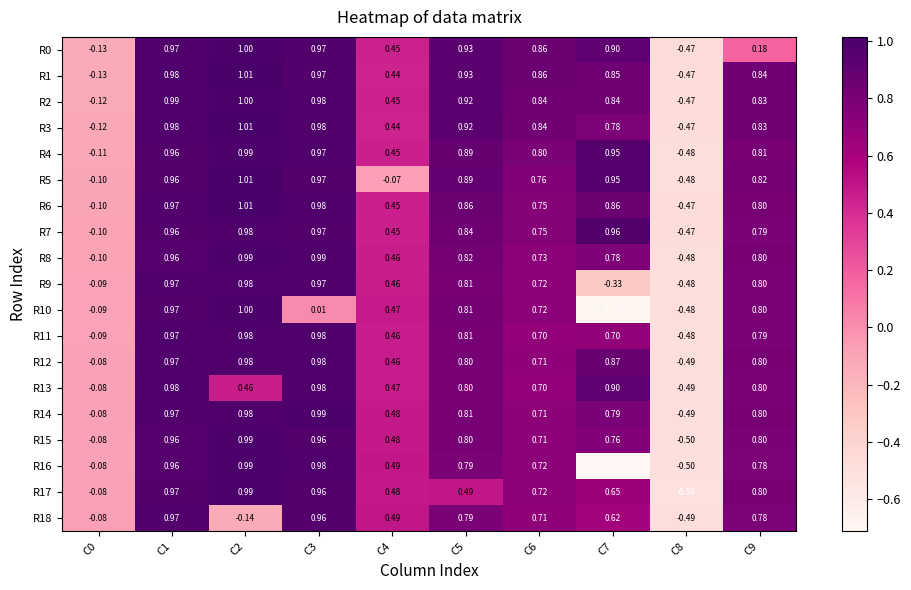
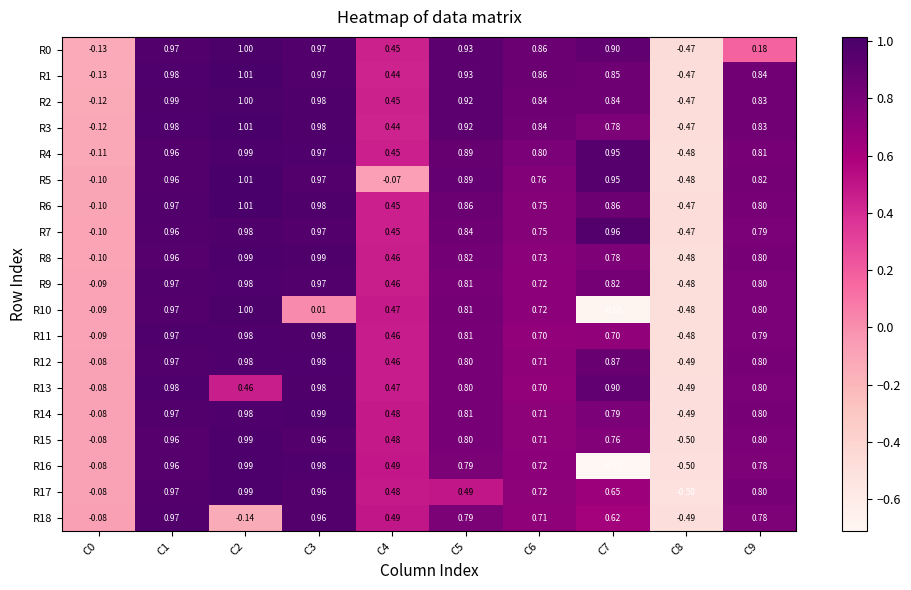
  {
    "R0": {
      "C0": -0.13,
      "C1": 0.97,
      "C2": 1.00,
      "C3": 0.97,
      "C4": 0.45,
      "C5": 0.93,
      "C6": 0.86,
      "C7": 0.90,
      "C8": -0.47,
      "C9": 0.18
    },
    "R1": {
      "C0": -0.13,
      "C1": 0.98,
      "C2": 1.01,
      "C3": 0.97,
      "C4": 0.44,
      "C5": 0.93,
      "C6": 0.86,
      "C7": 0.85,
      "C8": -0.47,
      "C9": 0.84
    },
    "R2": {
      "C0": -0.12,
      "C1": 0.99,
      "C2": 1.00,
      "C3": 0.98,
      "C4": 0.45,
      "C5": 0.92,
      "C6": 0.84,
      "C7": 0.84,
      "C8": -0.47,
      "C9": 0.83
    },
    "R3": {
      "C0": -0.12,
      "C1": 0.98,
      "C2": 1.01,
      "C3": 0.98,
      "C4": 0.44,
      "C5": 0.92,
      "C6": 0.84,
      "C7": 0.78,
      "C8": -0.47,
      "C9": 0.83
    },
    "R4": {
      "C0": -0.11,
      "C1": 0.96,
      "C2": 0.99,
      "C3": 0.97,
      "C4": 0.45,
      "C5": 0.89,
      "C6": 0.80,
      "C7": 0.95,
      "C8": -0.48,
      "C9": 0.81
    },
    "R5": {
      "C0": -0.10,
      "C1": 0.96,
      "C2": 1.01,
      "C3": 0.97,
      "C4": -0.07,
      "C5": 0.89,
      "C6": 0.76,
      "C7": 0.95,
      "C8": -0.48,
      "C9": 0.82
    },
    "R6": {
      "C0": -0.10,
      "C1": 0.97,
      "C2": 1.01,
      "C3": 0.98,
      "C4": 0.45,
      "C5": 0.86,
      "C6": 0.75,
      "C7": 0.86,
      "C8": -0.47,
      "C9": 0.80
    },
    "R7": {
      "C0": -0.10,
      "C1": 0.96,
      "C2": 0.98,
      "C3": 0.97,
      "C4": 0.45,
      "C5": 0.84,
      "C6": 0.75,
      "C7": 0.96,
      "C8": -0.47,
      "C9": 0.79
    },
    "R8": {
      "C0": -0.10,
      "C1": 0.96,
      "C2": 0.99,
      "C3": 0.99,
      "C4": 0.46,
      "C5": 0.82,
      "C6": 0.73,
      "C7": 0.78,
      "C8": -0.48,
      "C9": 0.80
    },
    "R9": {
      "C0": -0.09,
      "C1": 0.97,
      "C2": 0.98,
      "C3": 0.97,
      "C4": 0.46,
      "C5": 0.81,
      "C6": 0.72,
-     "C7": -0.33,
+     "C7": 0.82,
      "C8": -0.48,
      "C9": 0.80
    },
    "R10": {
      "C0": -0.09,
      "C1": 0.97,
      "C2": 1.00,
      "C3": 0.01,
      "C4": 0.47,
      "C5": 0.81,
      "C6": 0.72,
      "C8": -0.48,
      "C9": 0.80
    },
    "R11": {
      "C0": -0.09,
      "C1": 0.97,
      "C2": 0.98,
      "C3": 0.98,
      "C4": 0.46,
      "C5": 0.81,
      "C6": 0.70,
      "C7": 0.70,
      "C8": -0.48,
      "C9": 0.79
    },
    "R12": {
      "C0": -0.08,
      "C1": 0.97,
      "C2": 0.98,
      "C3": 0.98,
      "C4": 0.46,
      "C5": 0.80,
      "C6": 0.71,
      "C7": 0.87,
      "C8": -0.49,
      "C9": 0.80
    },
    "R13": {
      "C0": -0.08,
      "C1": 0.98,
      "C2": 0.46,
      "C3": 0.98,
      "C4": 0.47,
      "C5": 0.80,
      "C6": 0.70,
      "C7": 0.90,
      "C8": -0.49,
      "C9": 0.80
    },
    "R14": {
      "C0": -0.08,
      "C1": 0.97,
      "C2": 0.98,
      "C3": 0.99,
      "C4": 0.48,
      "C5": 0.81,
      "C6": 0.71,
      "C7": 0.79,
      "C8": -0.49,
      "C9": 0.80
    },
    "R15": {
      "C0": -0.08,
      "C1": 0.96,
      "C2": 0.99,
      "C3": 0.96,
      "C4": 0.48,
      "C5": 0.80,
      "C6": 0.71,
      "C7": 0.76,
      "C8": -0.50,
      "C9": 0.80
    },
    "R16": {
      "C0": -0.08,
      "C1": 0.96,
      "C2": 0.99,
      "C3": 0.98,
      "C4": 0.49,
      "C5": 0.79,
      "C6": 0.72,
      "C8": -0.50,
      "C9": 0.78
    },
    "R17": {
      "C0": -0.08,
      "C1": 0.97,
      "C2": 0.99,
      "C3": 0.96,
      "C4": 0.48,
      "C5": 0.49,
      "C6": 0.72,
      "C7": 0.65,
      "C9": 0.80
    },
    "R18": {
      "C0": -0.08,
      "C1": 0.97,
      "C2": -0.14,
      "C3": 0.96,
      "C4": 0.49,
      "C5": 0.79,
      "C6": 0.71,
      "C7": 0.62,
      "C8": -0.49,
      "C9": 0.78
    }
  }
